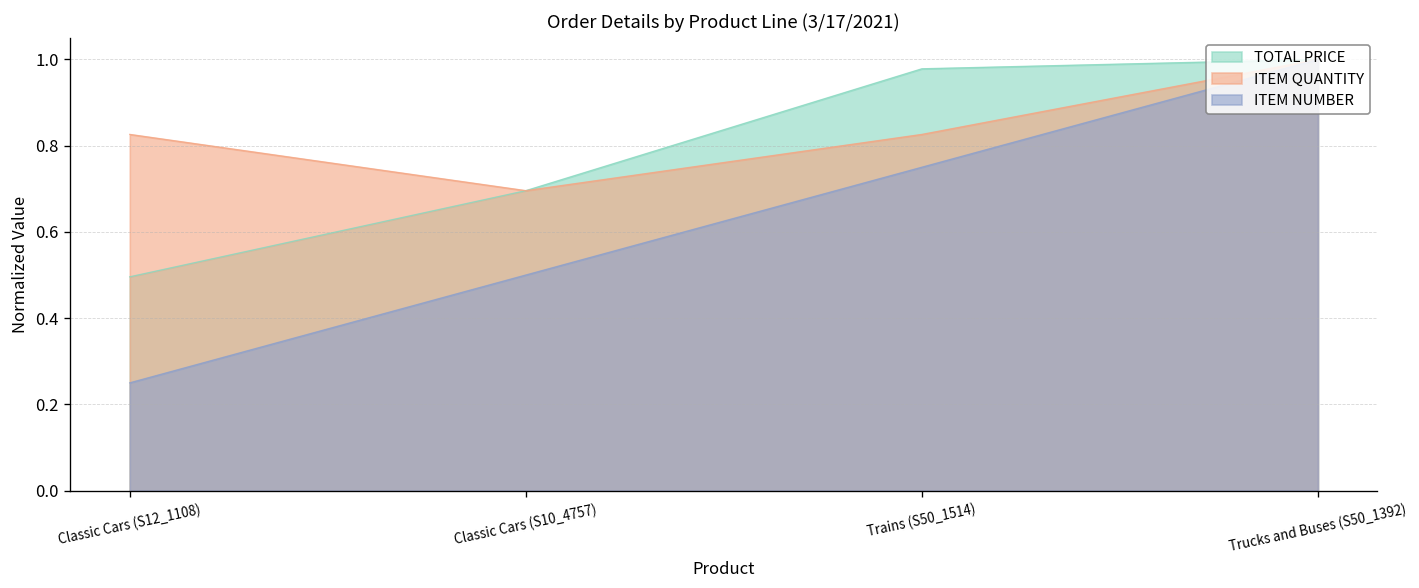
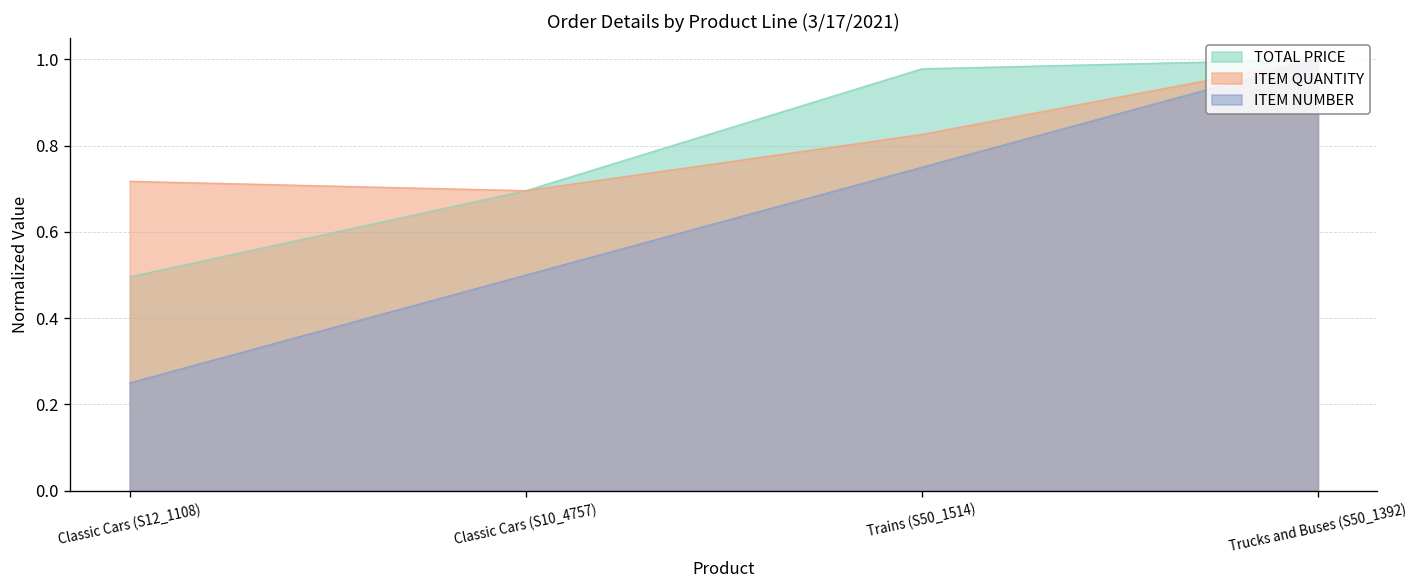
  {
    "ITEM QUANTITY": {
-     "Classic Cars (S12_1108)": 0.83,
+     "Classic Cars (S12_1108)": 0.72,
      "Trains (S50_1514)": 0.83
    }
  }
